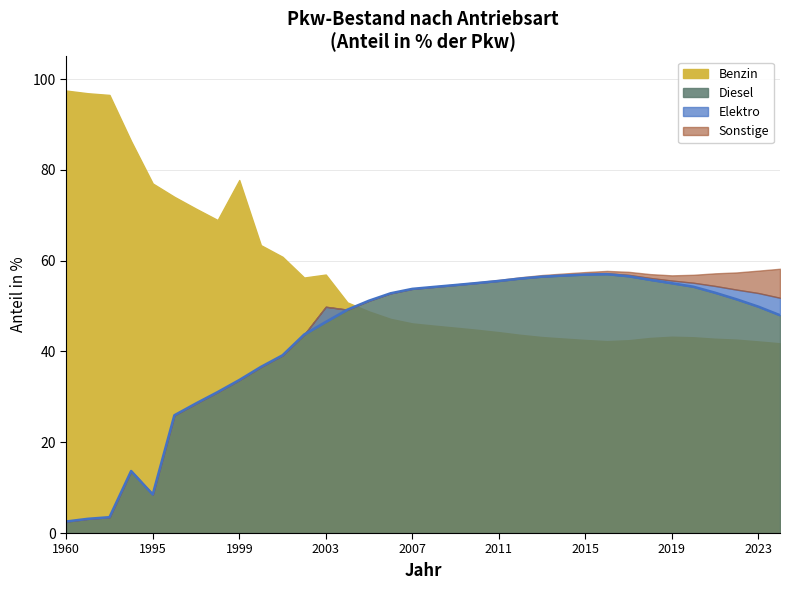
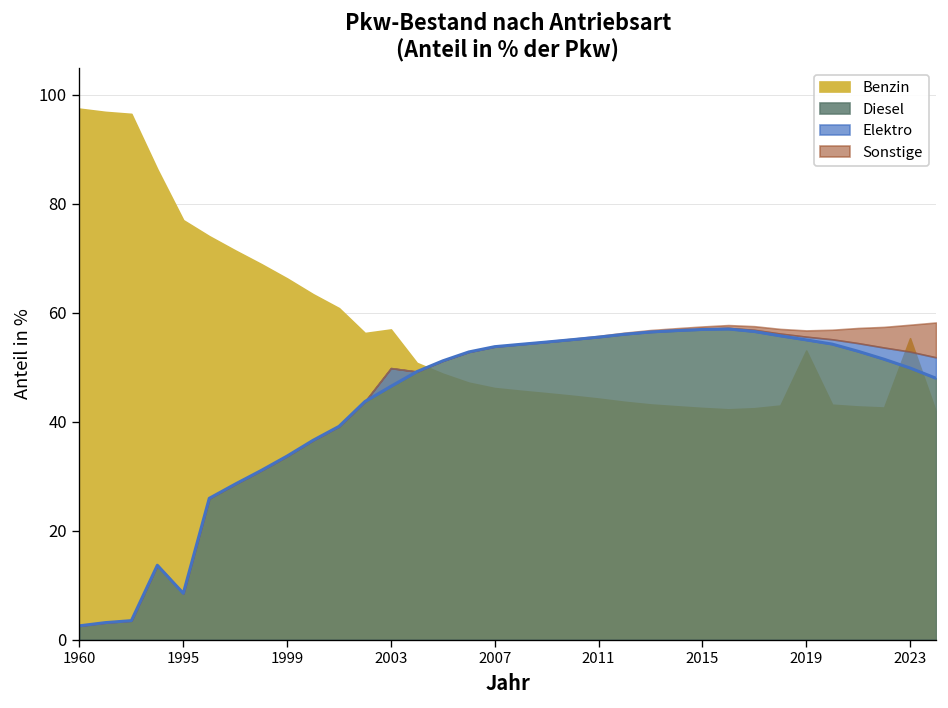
  {
    "Benzin": {
      "1960": 97,
      "1995": 77,
-     "1999": 78,
+     "1999": 66,
      "2003": 57,
      "2007": 46,
      "2011": 44,
      "2015": 43,
-     "2019": 43,
-     "2023": 42
+     "2019": 53,
+     "2023": 55
    },
    "Diesel": {
      "2003": 47,
      "2019": 55,
      "2023": 50
    },
    "Elektro": {
      "2019": 1,
      "2023": 3
    },
    "Sonstige": {
      "2019": 1,
      "2023": 5
    }
  }
